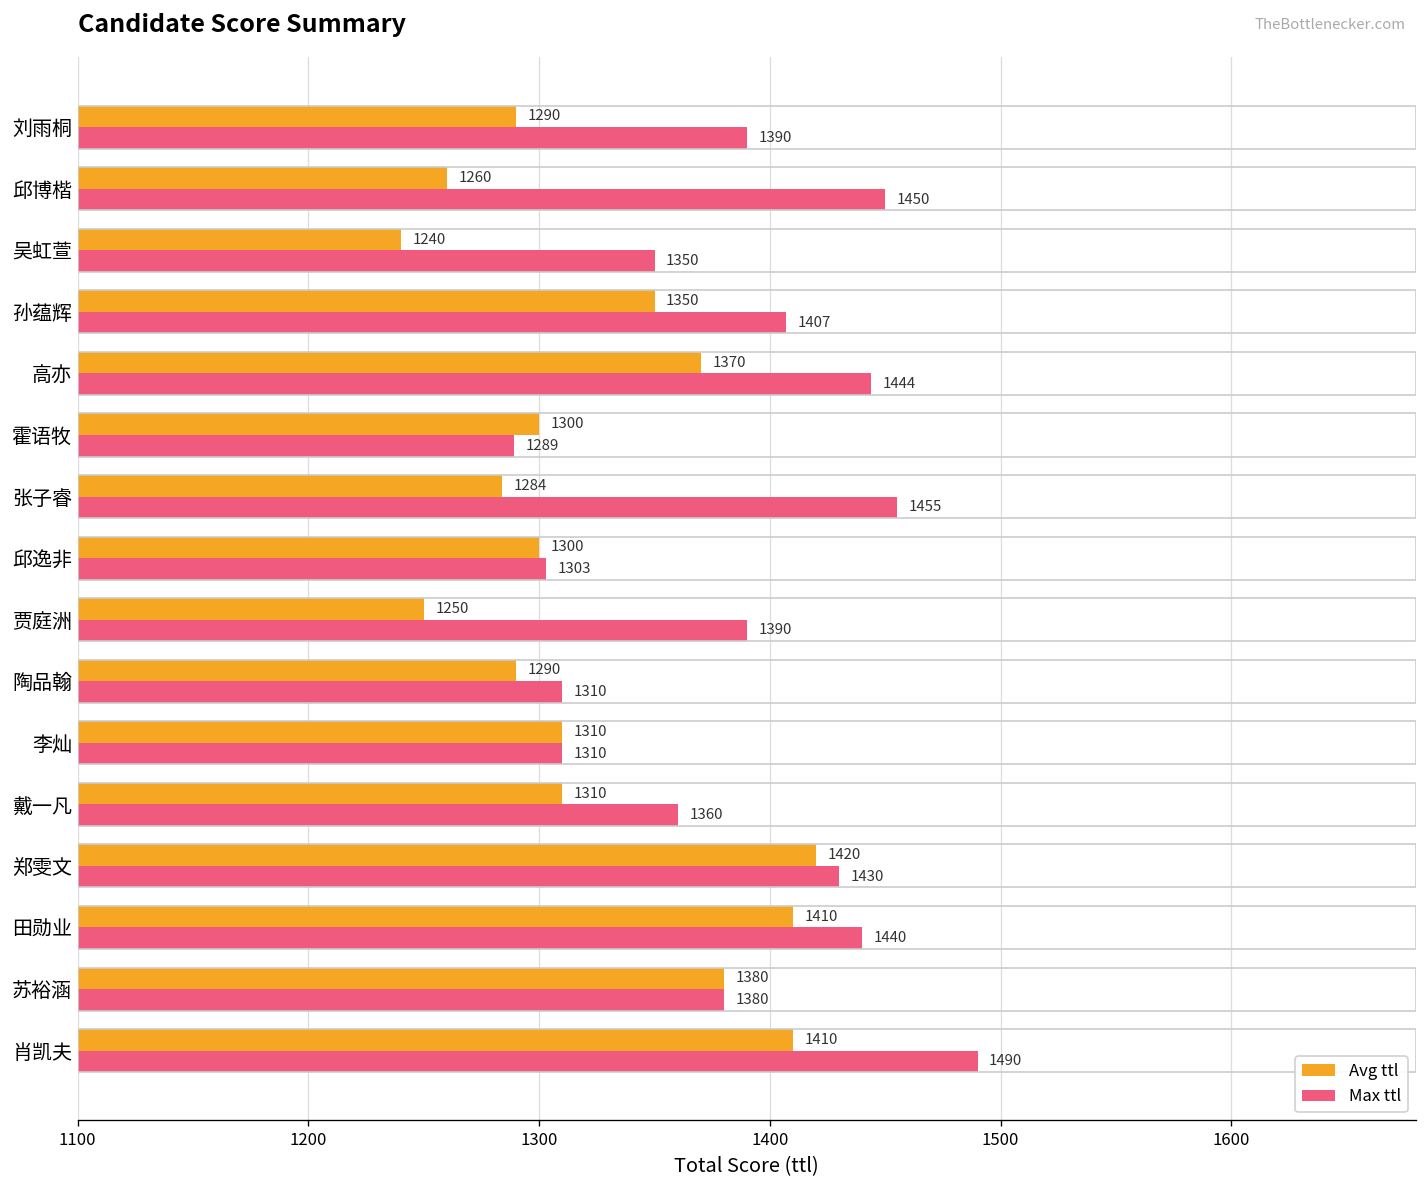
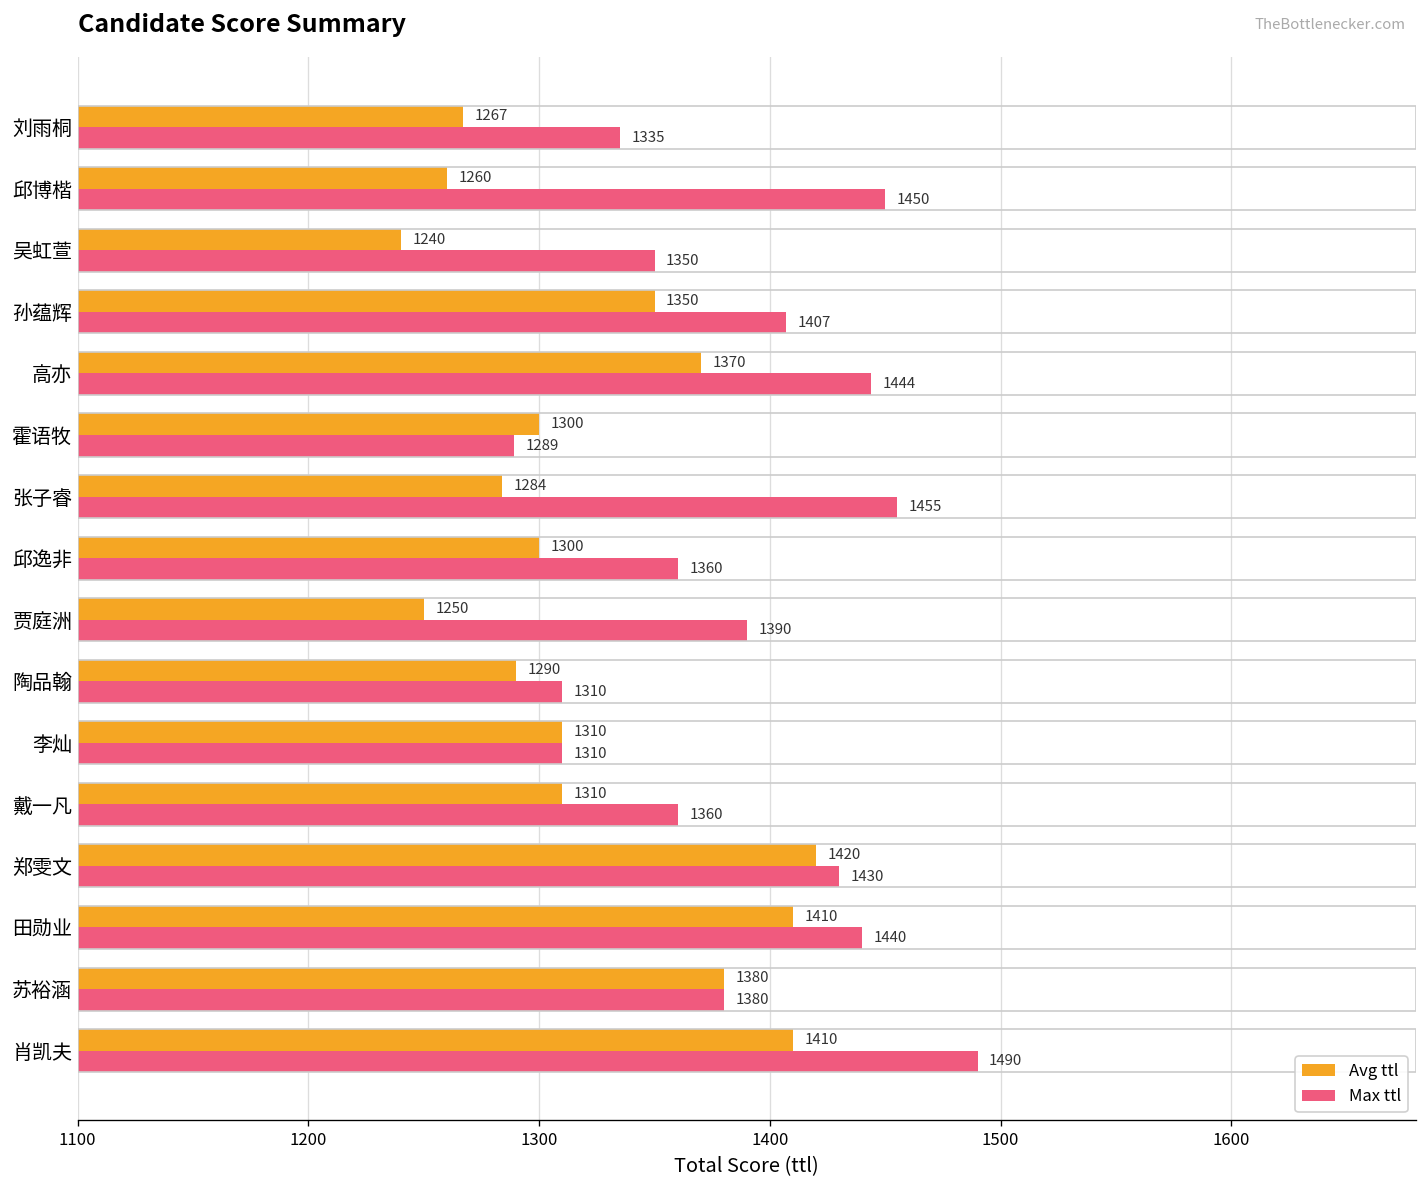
  {
    "Avg ttl": {
-     "刘雨桐": 1290,
+     "刘雨桐": 1267,
      "邱博楷": 1260,
      "吴虹萱": 1240,
      "孙蕴辉": 1350,
      "高亦": 1370,
      "霍语牧": 1300,
      "张子睿": 1284,
      "邱逸非": 1300,
      "贾庭洲": 1250,
      "陶品翰": 1290,
      "李灿": 1310,
      "戴一凡": 1310,
      "郑雯文": 1420,
      "田勋业": 1410,
      "苏裕涵": 1380,
      "肖凯夫": 1410
    },
    "Max ttl": {
-     "刘雨桐": 1390,
+     "刘雨桐": 1335,
      "邱博楷": 1450,
      "吴虹萱": 1350,
      "孙蕴辉": 1407,
      "高亦": 1444,
      "霍语牧": 1289,
      "张子睿": 1455,
-     "邱逸非": 1303,
+     "邱逸非": 1360,
      "贾庭洲": 1390,
      "陶品翰": 1310,
      "李灿": 1310,
      "戴一凡": 1360,
      "郑雯文": 1430,
      "田勋业": 1440,
      "苏裕涵": 1380,
      "肖凯夫": 1490
    }
  }
